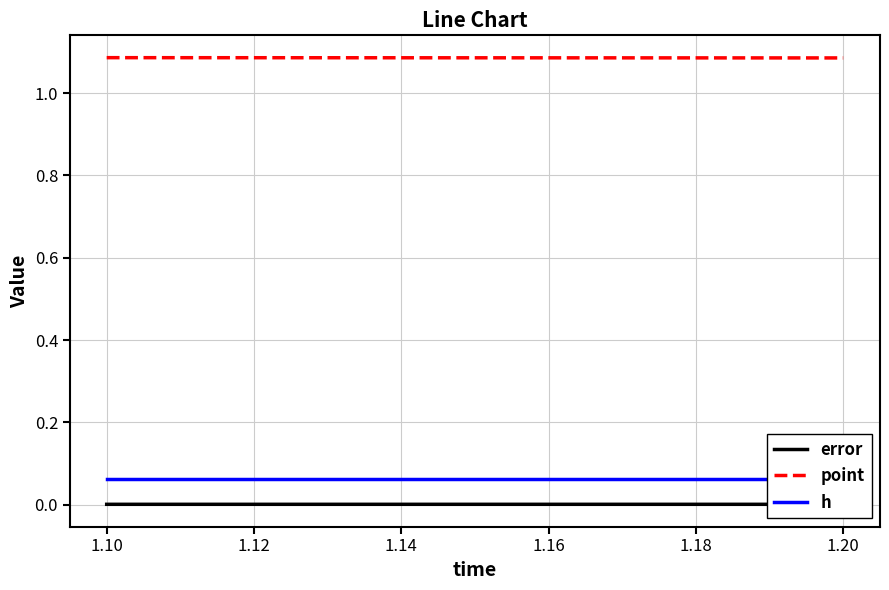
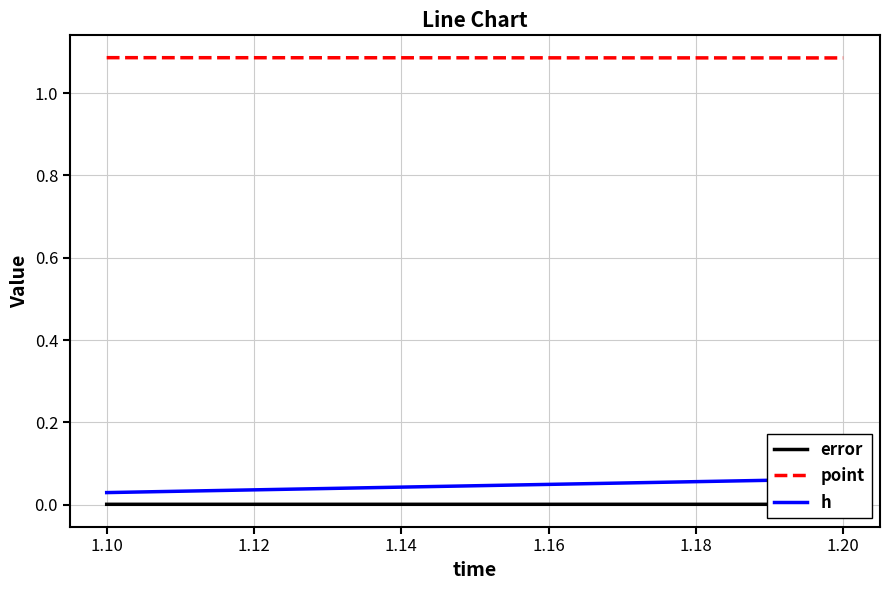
  {
    "error": {
      "1.10": 0.00
    },
    "point": {
      "1.10": 1.09,
      "1.20": 1.09
    },
    "h": {
-     "1.10": 0.06
+     "1.10": 0.03
    }
  }
